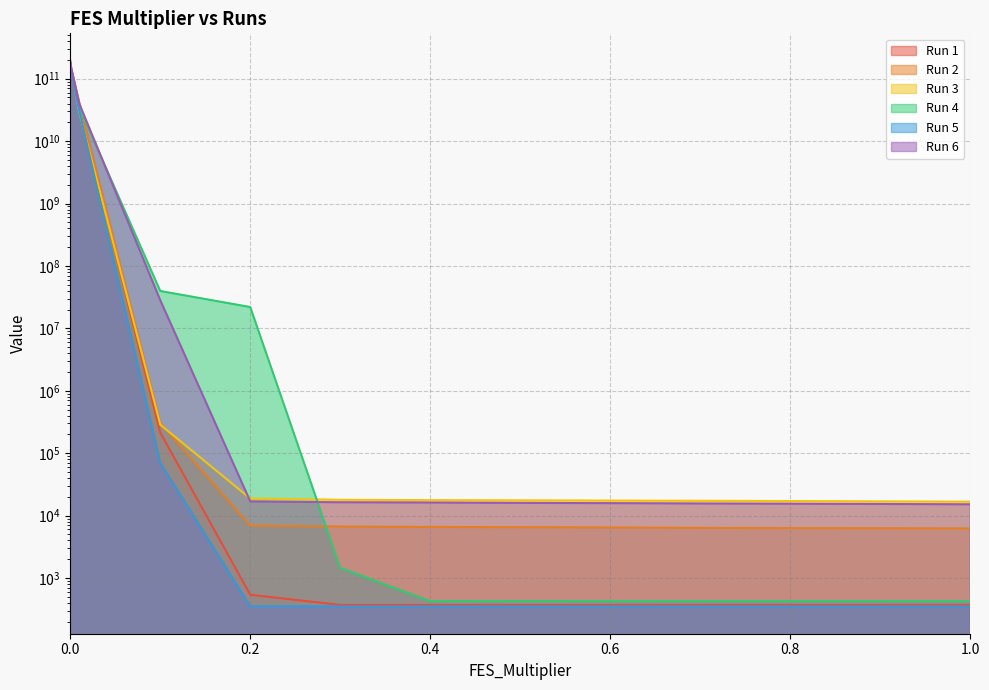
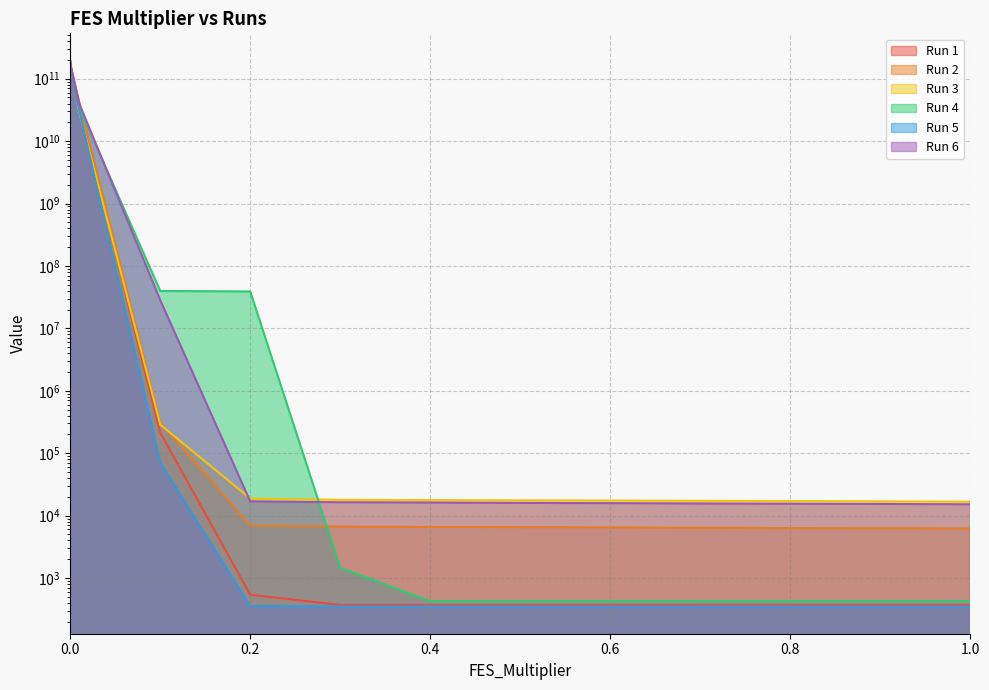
  {
    "Run 4": {
-     "0.2": 22000000,
+     "0.2": 40000000,
      "0.4": 400,
      "0.6": 400,
      "0.8": 400,
      "1.0": 400
    },
    "Run 5": {
      "0.2": 400
    },
    "Run 6": {
      "0.2": 17000,
      "0.6": 16000,
      "0.8": 16000,
      "1.0": 15000
    }
  }
